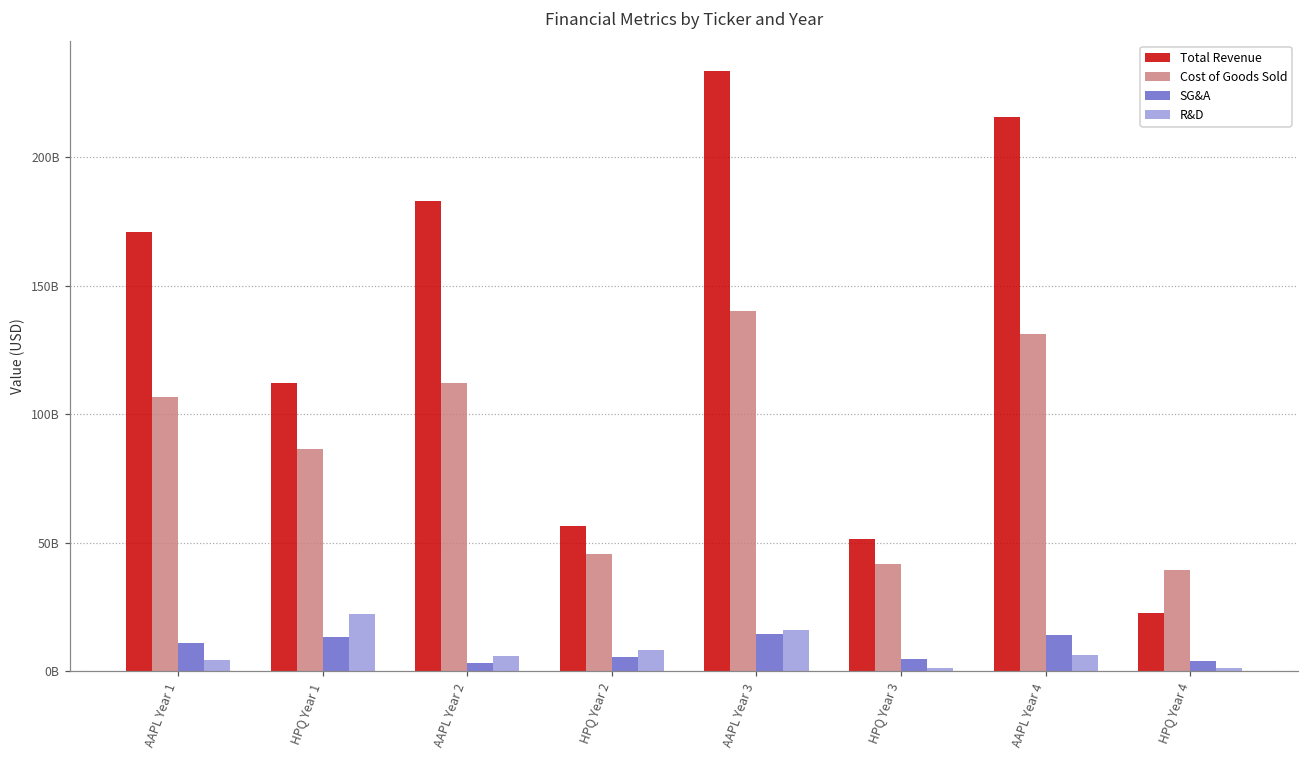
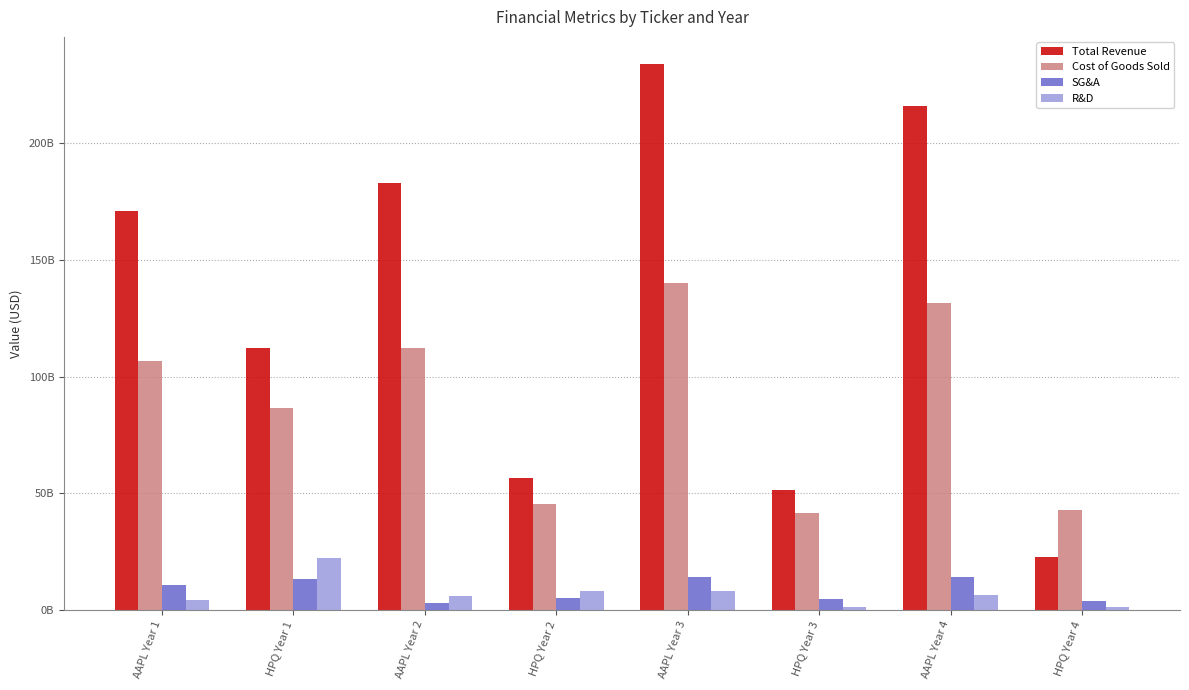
  {
    "Total Revenue": {
      "AAPL Year 1": 171000000000,
      "HPQ Year 1": 112000000000,
      "AAPL Year 2": 183000000000,
      "HPQ Year 2": 57000000000,
      "AAPL Year 3": 234000000000,
      "HPQ Year 3": 51000000000,
      "AAPL Year 4": 216000000000,
      "HPQ Year 4": 23000000000
    },
    "Cost of Goods Sold": {
      "AAPL Year 1": 107000000000,
      "HPQ Year 1": 86000000000,
      "AAPL Year 2": 112000000000,
      "HPQ Year 2": 45000000000,
      "AAPL Year 3": 140000000000,
      "HPQ Year 3": 42000000000,
      "AAPL Year 4": 131000000000,
-     "HPQ Year 4": 39000000000
+     "HPQ Year 4": 43000000000
    },
    "SG&A": {
      "AAPL Year 1": 11000000000,
      "HPQ Year 1": 13000000000,
      "AAPL Year 2": 3000000000,
      "HPQ Year 2": 5000000000,
      "AAPL Year 3": 14000000000,
      "HPQ Year 3": 5000000000,
      "AAPL Year 4": 14000000000,
      "HPQ Year 4": 4000000000
    },
    "R&D": {
      "AAPL Year 1": 4000000000,
      "HPQ Year 1": 22000000000,
      "AAPL Year 2": 6000000000,
      "HPQ Year 2": 8000000000,
-     "AAPL Year 3": 16000000000,
+     "AAPL Year 3": 8000000000,
      "HPQ Year 3": 1000000000,
      "AAPL Year 4": 6000000000,
      "HPQ Year 4": 1000000000
    }
  }
